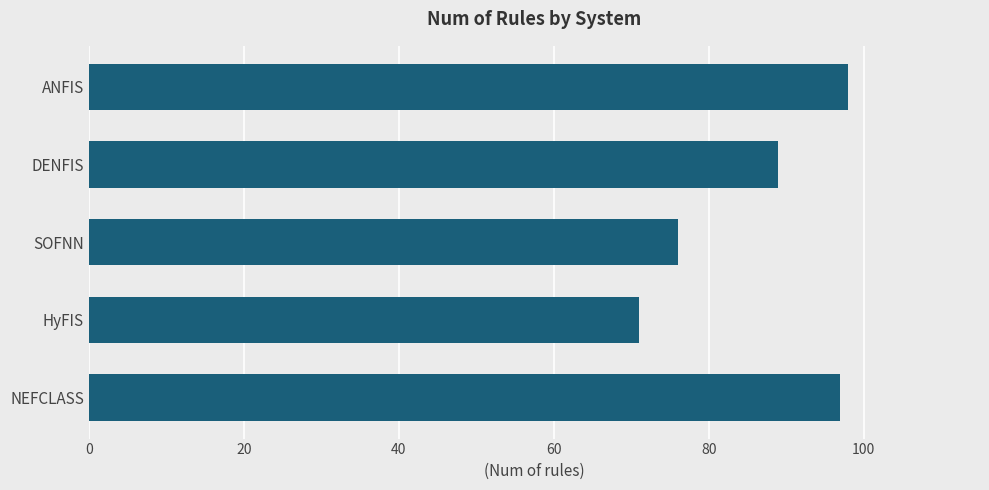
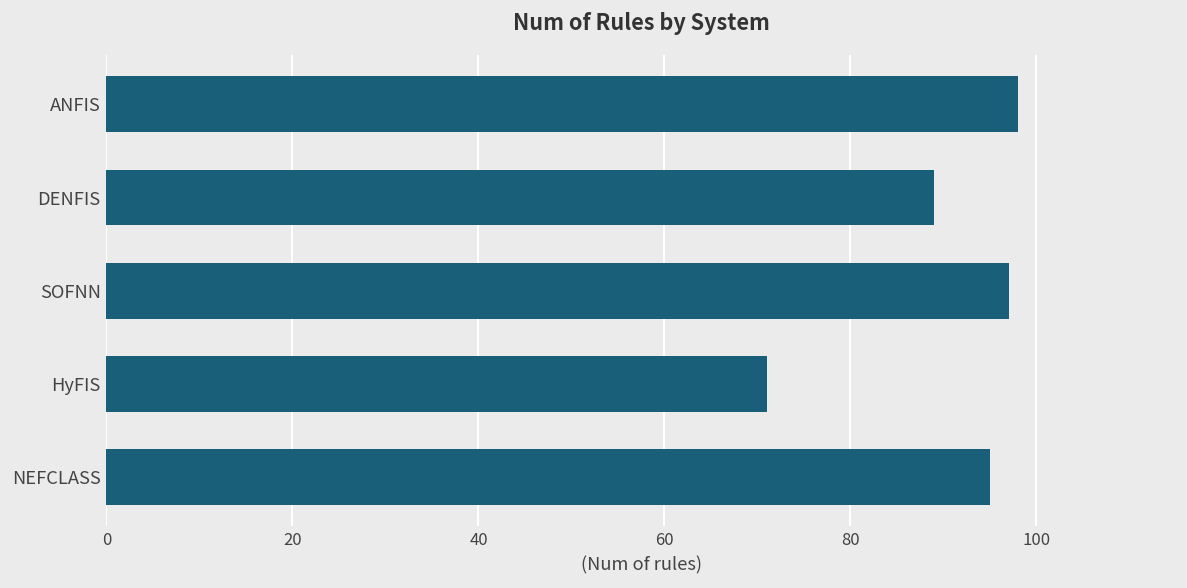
  {
    "ANFIS": 98,
    "DENFIS": 89,
-   "SOFNN": 76,
+   "SOFNN": 97,
    "HyFIS": 71,
-   "NEFCLASS": 97
+   "NEFCLASS": 95
  }
